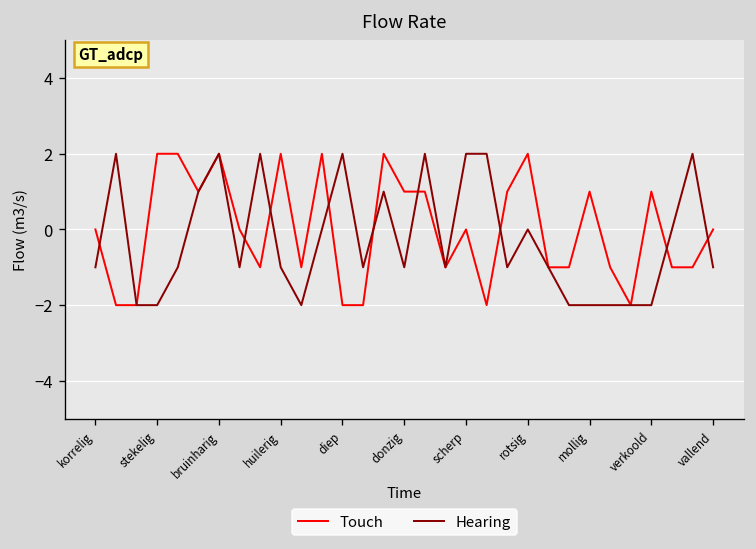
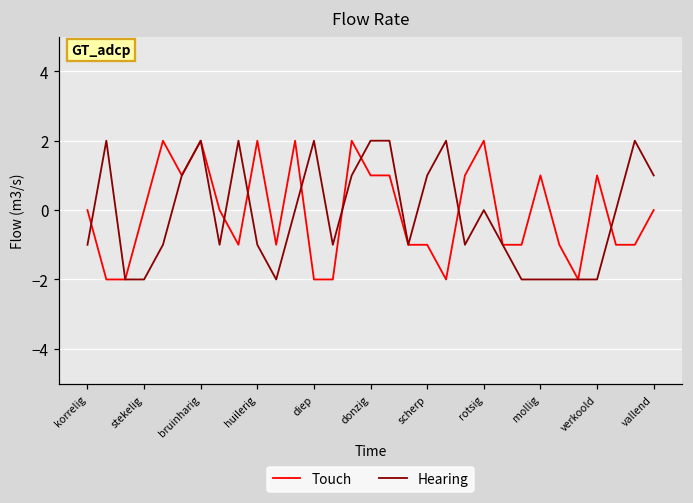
  {
    "Touch": {
      "korrelig": 0.0,
-     "stekelig": 2.0,
+     "stekelig": 0.0,
      "huilerig": 2.0,
      "diep": -2.0,
      "donzig": 1.0,
-     "scherp": 0.0,
+     "scherp": -1.0,
      "rotsig": 2.0,
      "mollig": 1.0,
      "verkoold": 1.0,
      "vallend": 0.0
    },
    "Hearing": {
      "korrelig": -1.0,
      "stekelig": -2.0,
      "huilerig": -1.0,
      "diep": 2.0,
-     "donzig": -1.0,
-     "scherp": 2.0,
+     "donzig": 2.0,
+     "scherp": 1.0,
      "rotsig": 0.0,
      "mollig": -2.0,
      "verkoold": -2.0,
-     "vallend": -1.0
+     "vallend": 1.0
    }
  }
